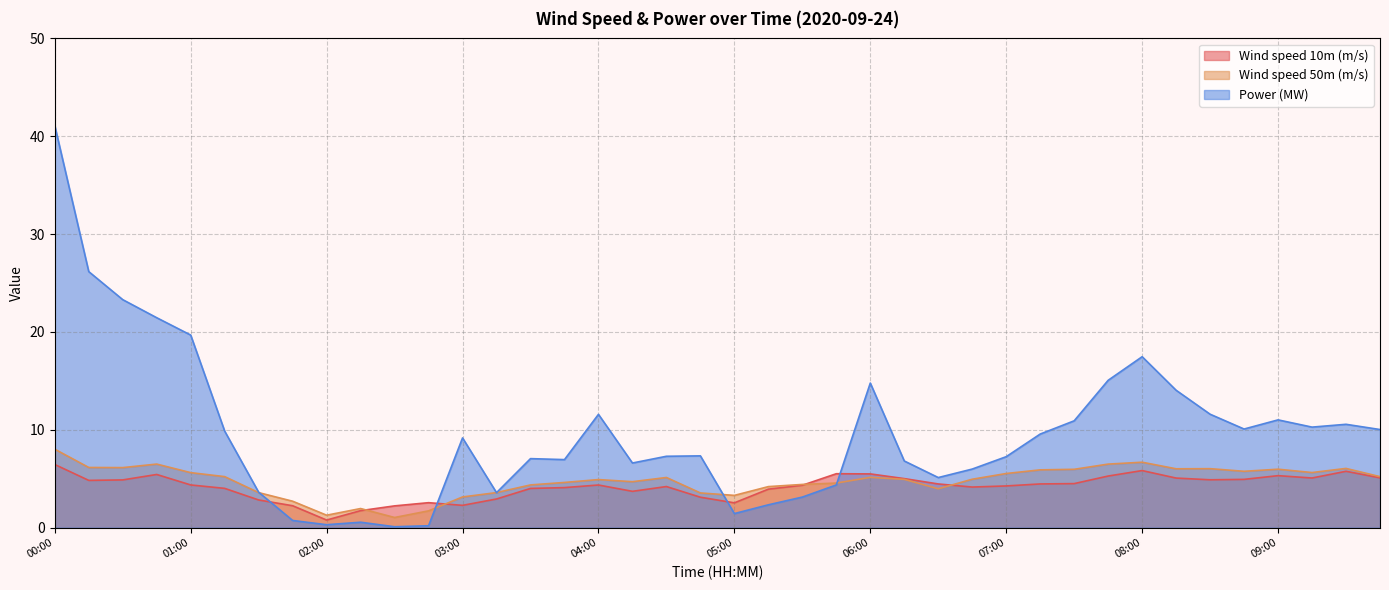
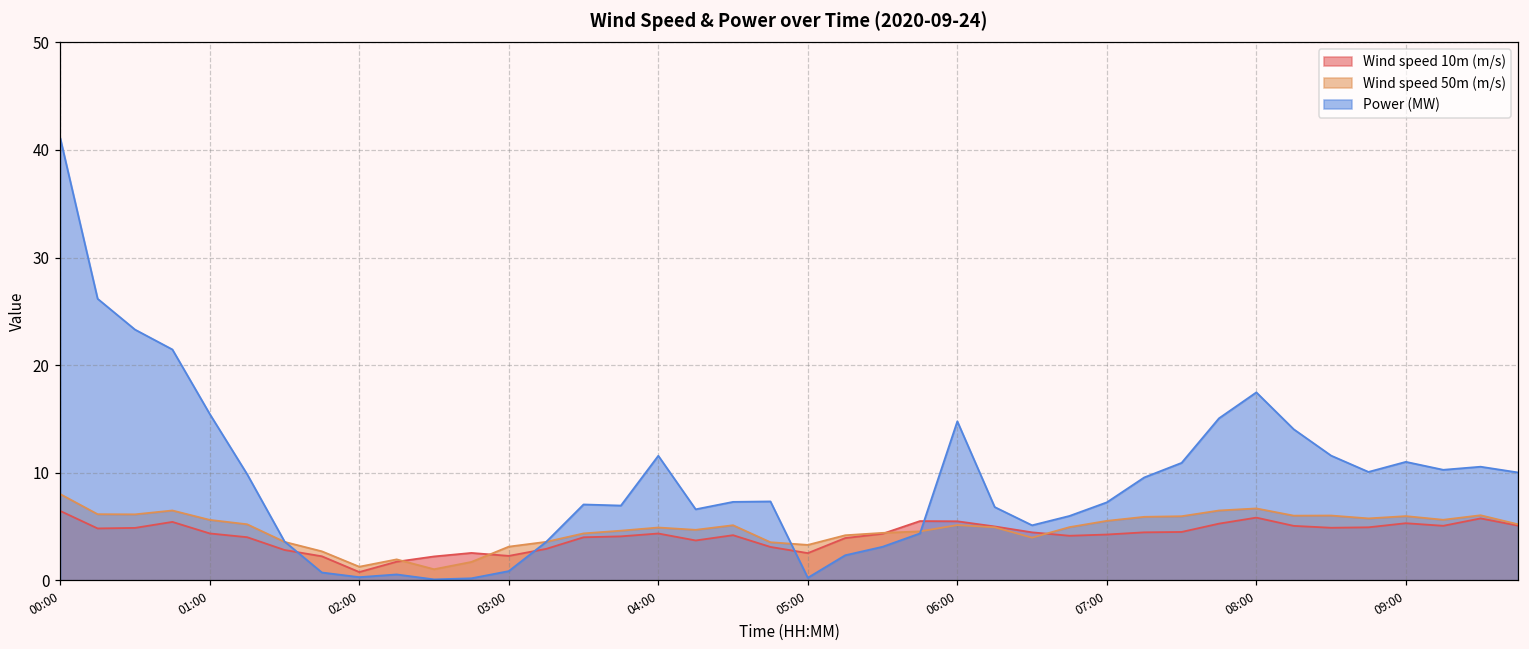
  {
    "Power (MW)": {
      "00:00": 41,
-     "01:00": 20,
+     "01:00": 15,
      "02:00": 0,
-     "03:00": 9,
+     "03:00": 1,
      "04:00": 12,
-     "05:00": 1,
+     "05:00": 0,
      "06:00": 15,
      "07:00": 7,
      "08:00": 17,
      "09:00": 11
    }
  }
